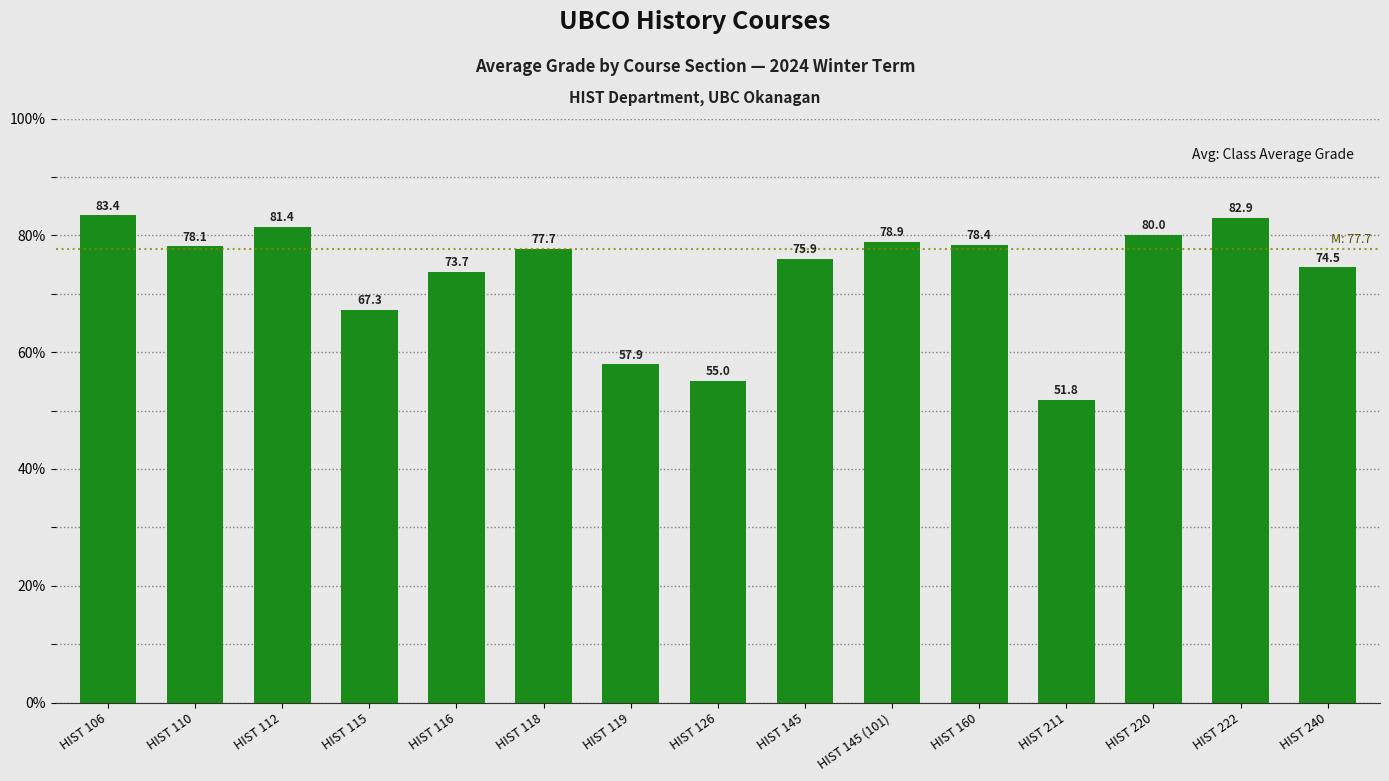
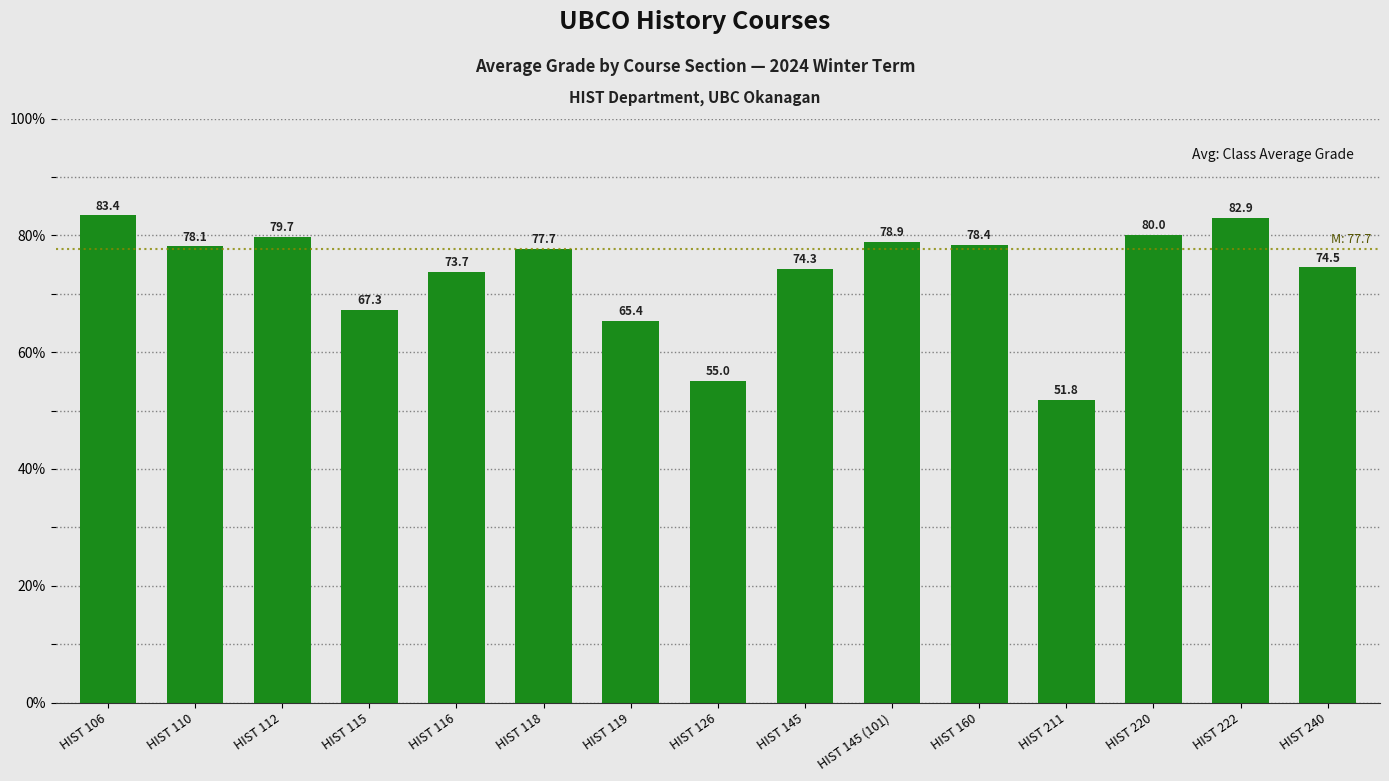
  {
    "HIST 106": 83.4,
    "HIST 110": 78.1,
-   "HIST 112": 81.4,
+   "HIST 112": 79.7,
    "HIST 115": 67.3,
    "HIST 116": 73.7,
    "HIST 118": 77.7,
-   "HIST 119": 57.9,
+   "HIST 119": 65.4,
    "HIST 126": 55.0,
-   "HIST 145": 75.9,
+   "HIST 145": 74.3,
    "HIST 145 (101)": 78.9,
    "HIST 160": 78.4,
    "HIST 211": 51.8,
    "HIST 220": 80.0,
    "HIST 222": 82.9,
    "HIST 240": 74.5
  }
